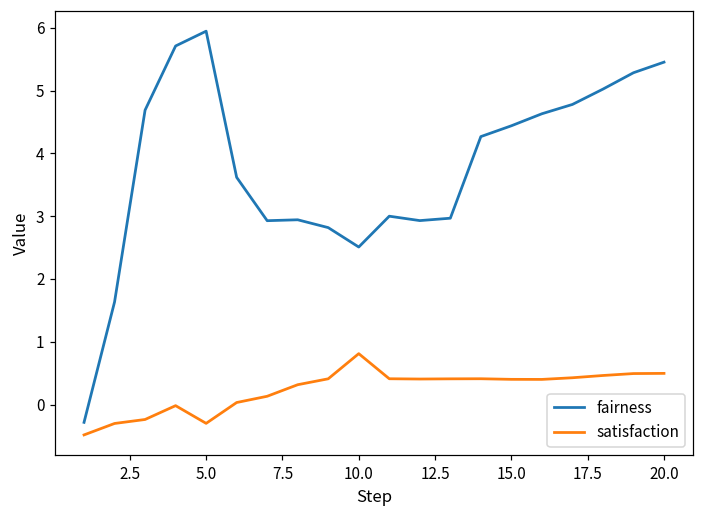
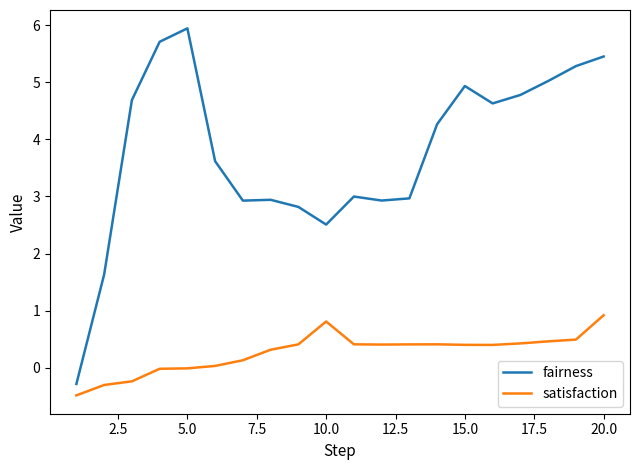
  {
    "fairness": {
      "5.0": 5.9,
      "10.0": 2.5,
-     "15.0": 4.4,
+     "15.0": 4.9,
      "20.0": 5.5
    },
    "satisfaction": {
-     "5.0": -0.3,
+     "5.0": 0.0,
      "10.0": 0.8,
      "15.0": 0.4,
-     "20.0": 0.5
+     "20.0": 0.9
    }
  }
